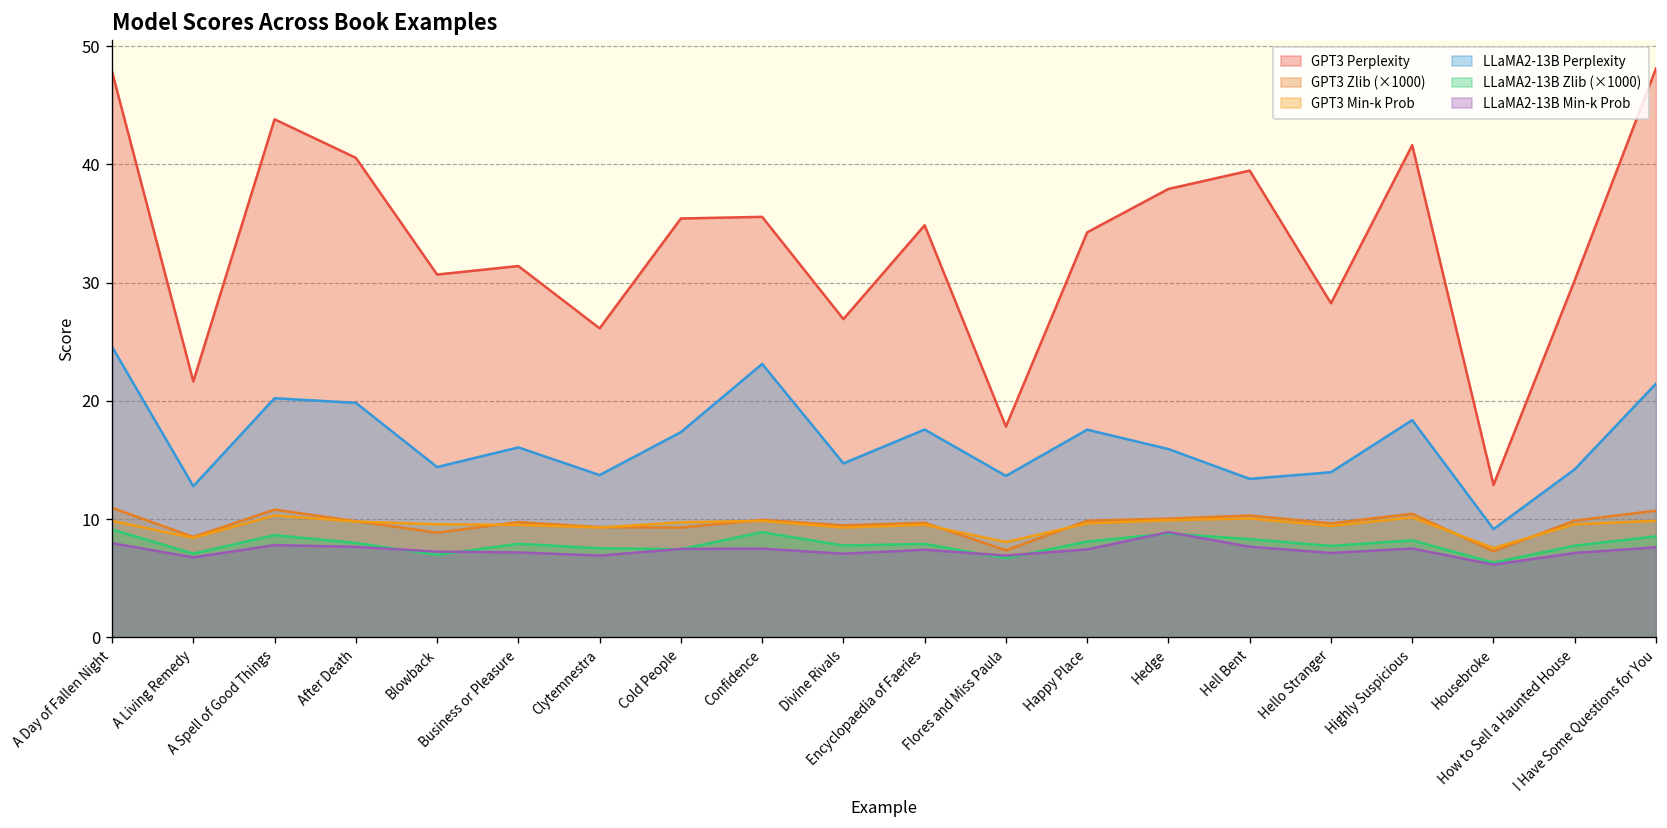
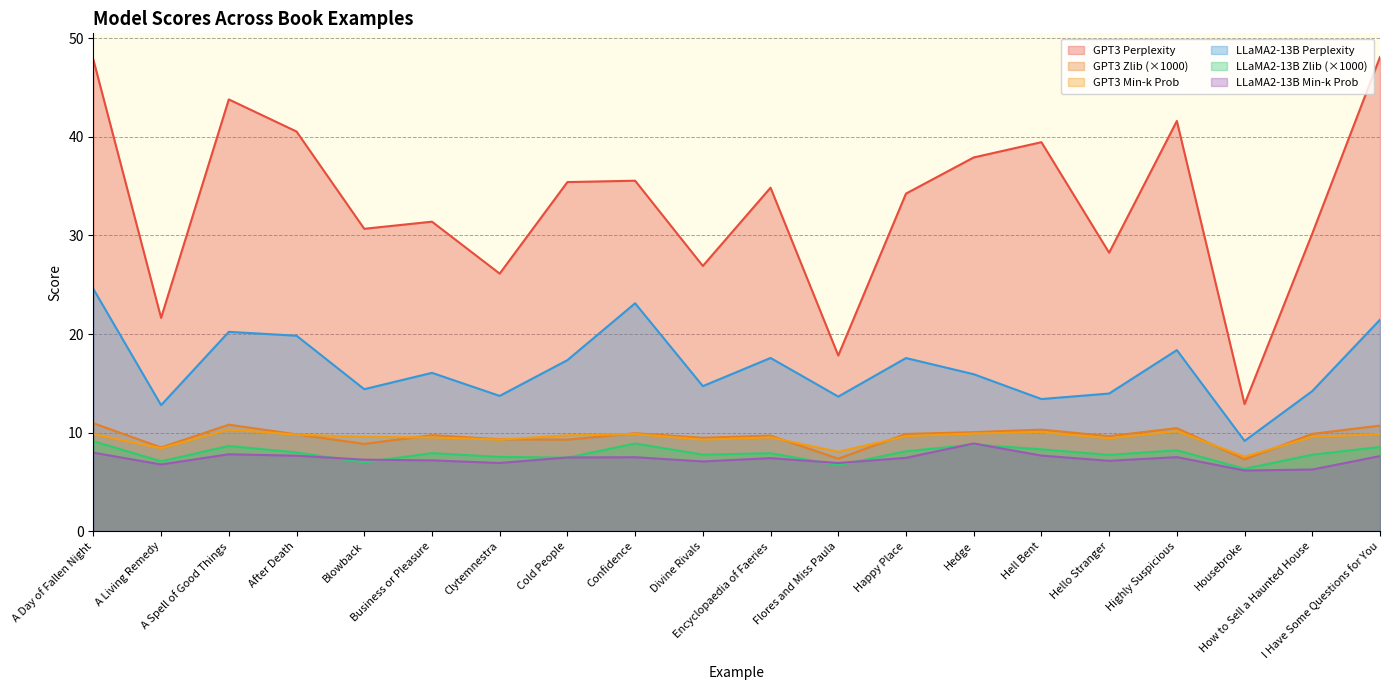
  {
    "LLaMA2-13B Perplexity": {
      "A Day of Fallen Night": 25,
      "A Living Remedy": 13,
      "A Spell of Good Things": 20,
      "After Death": 20,
      "Blowback": 14,
      "Business or Pleasure": 16,
      "Clytemnestra": 14,
      "Cold People": 17,
      "Confidence": 23,
      "Divine Rivals": 15,
      "Encyclopaedia of Faeries": 18,
      "Flores and Miss Paula": 14,
      "Happy Place": 18,
      "Hedge": 16,
      "Hell Bent": 13,
      "Hello Stranger": 14,
      "Highly Suspicious": 18,
      "Housebroke": 9,
      "How to Sell a Haunted House": 14,
      "I Have Some Questions for You": 21
    },
    "LLaMA2-13B Zlib (×1000)": {
      "A Day of Fallen Night": 9,
      "A Living Remedy": 7,
      "A Spell of Good Things": 9,
      "After Death": 8,
      "Blowback": 7,
      "Business or Pleasure": 8,
      "Clytemnestra": 8,
      "Confidence": 9,
      "Divine Rivals": 8,
      "Encyclopaedia of Faeries": 8,
      "Happy Place": 8,
      "Hell Bent": 8,
      "Hello Stranger": 8,
      "Highly Suspicious": 8,
      "How to Sell a Haunted House": 8,
      "I Have Some Questions for You": 9
    },
    "LLaMA2-13B Min-k Prob": {
      "A Day of Fallen Night": 8,
      "A Living Remedy": 7,
      "A Spell of Good Things": 8,
      "After Death": 8,
      "Blowback": 7,
      "Business or Pleasure": 7,
      "Clytemnestra": 7,
      "Confidence": 7,
      "Divine Rivals": 7,
      "Encyclopaedia of Faeries": 7,
      "Happy Place": 7,
      "Hell Bent": 8,
      "Hello Stranger": 7,
      "Highly Suspicious": 8,
-     "How to Sell a Haunted House": 7,
+     "How to Sell a Haunted House": 6,
      "I Have Some Questions for You": 8
    }
  }
